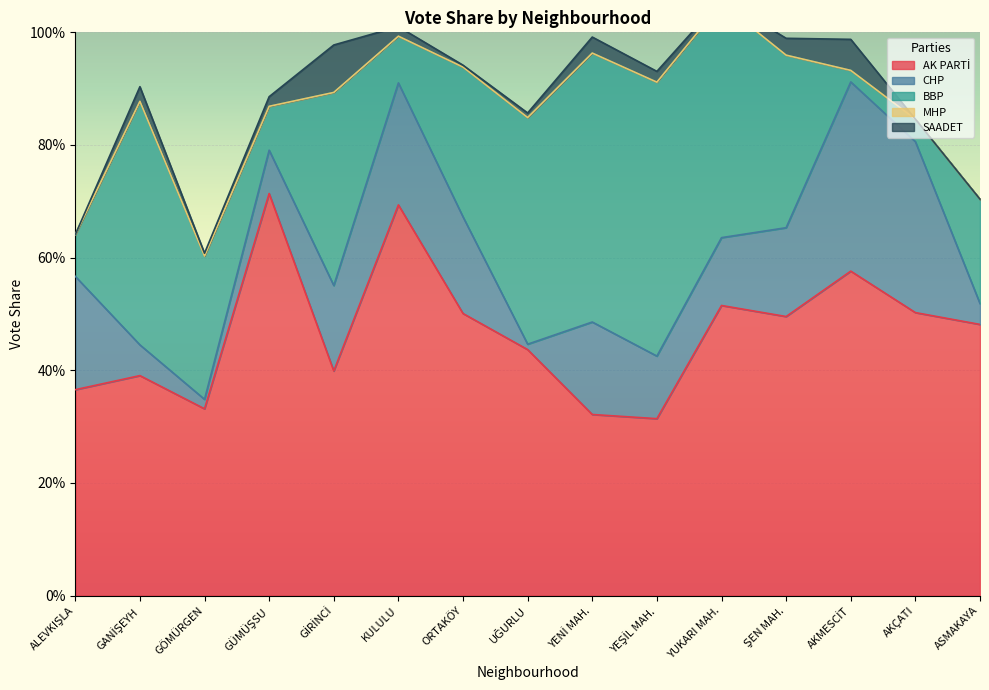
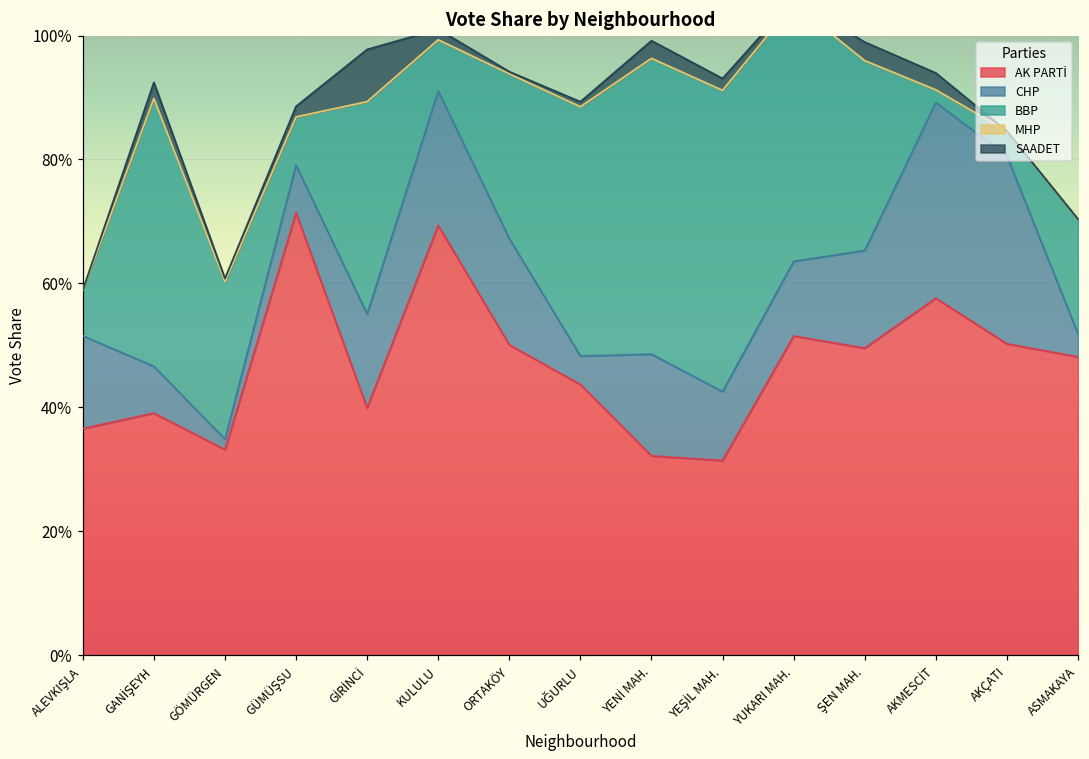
  {
    "AK PARTİ": {
      "ALEVKIŞLA": "37%",
      "GANİŞEYH": "39%",
      "GÖMÜRGEN": "33%",
      "GÜMÜŞSU": "71%",
      "GİRİNCİ": "40%",
      "KULULU": "69%",
      "ORTAKÖY": "50%",
      "UĞURLU": "44%",
      "YENİ MAH.": "32%",
      "YEŞİL MAH.": "31%",
      "YUKARI MAH.": "52%",
      "ŞEN MAH.": "50%",
      "AKMESCİT": "58%",
      "AKÇATI": "50%",
      "ASMAKAYA": "48%"
    },
    "CHP": {
-     "ALEVKIŞLA": "20%",
-     "GANİŞEYH": "5%",
+     "ALEVKIŞLA": "15%",
+     "GANİŞEYH": "8%",
      "GÖMÜRGEN": "2%",
      "GÜMÜŞSU": "8%",
      "GİRİNCİ": "15%",
      "KULULU": "22%",
      "ORTAKÖY": "17%",
-     "UĞURLU": "1%",
+     "UĞURLU": "5%",
      "YENİ MAH.": "16%",
      "YEŞİL MAH.": "11%",
      "YUKARI MAH.": "12%",
      "ŞEN MAH.": "16%",
-     "AKMESCİT": "34%",
+     "AKMESCİT": "32%",
      "AKÇATI": "30%",
      "ASMAKAYA": "4%"
    },
    "SAADET": {
      "GANİŞEYH": "3%",
      "GÖMÜRGEN": "0%",
      "GÜMÜŞSU": "2%",
      "GİRİNCİ": "8%",
      "UĞURLU": "1%",
      "YENİ MAH.": "3%",
      "YEŞİL MAH.": "2%",
      "ŞEN MAH.": "3%",
-     "AKMESCİT": "6%"
+     "AKMESCİT": "3%"
    }
  }
